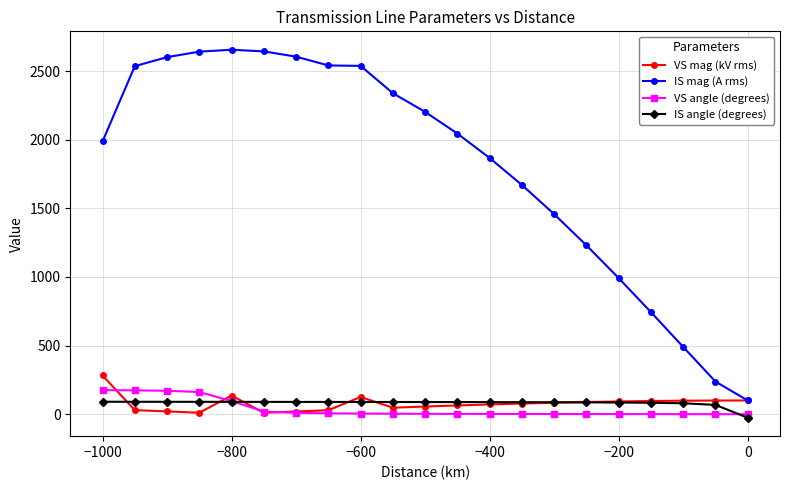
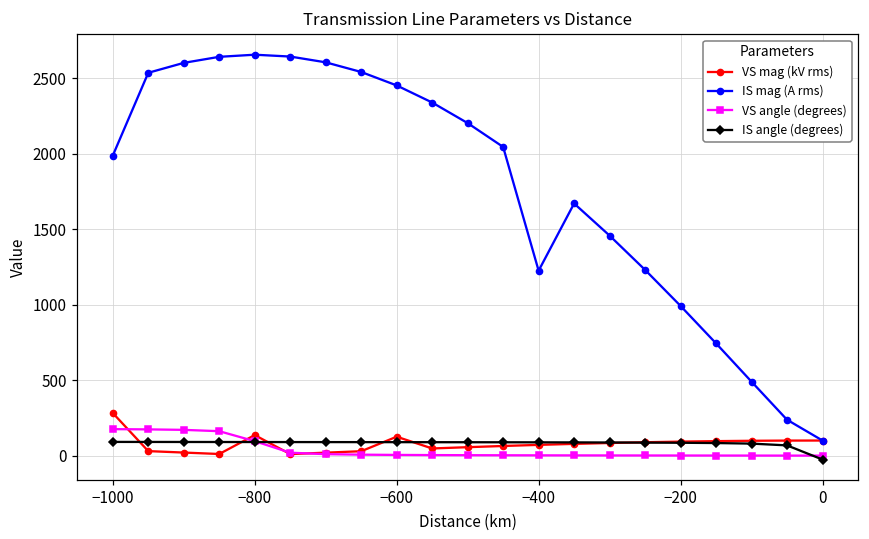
  {
    "VS mag (kV rms)": {
      "−1000": 280,
      "−800": 140,
      "−600": 130
    },
    "IS mag (A rms)": {
      "−1000": 1990,
      "−800": 2660,
-     "−600": 2540,
-     "−400": 1870,
+     "−600": 2450,
+     "−400": 1220,
      "−200": 990
    },
    "VS angle (degrees)": {
      "−1000": 180,
      "−600": 0,
      "−400": 0,
      "−200": 0,
      "0": 0
    },
    "IS angle (degrees)": {
      "−1000": 90,
      "−600": 90,
      "0": -30
    }
  }
